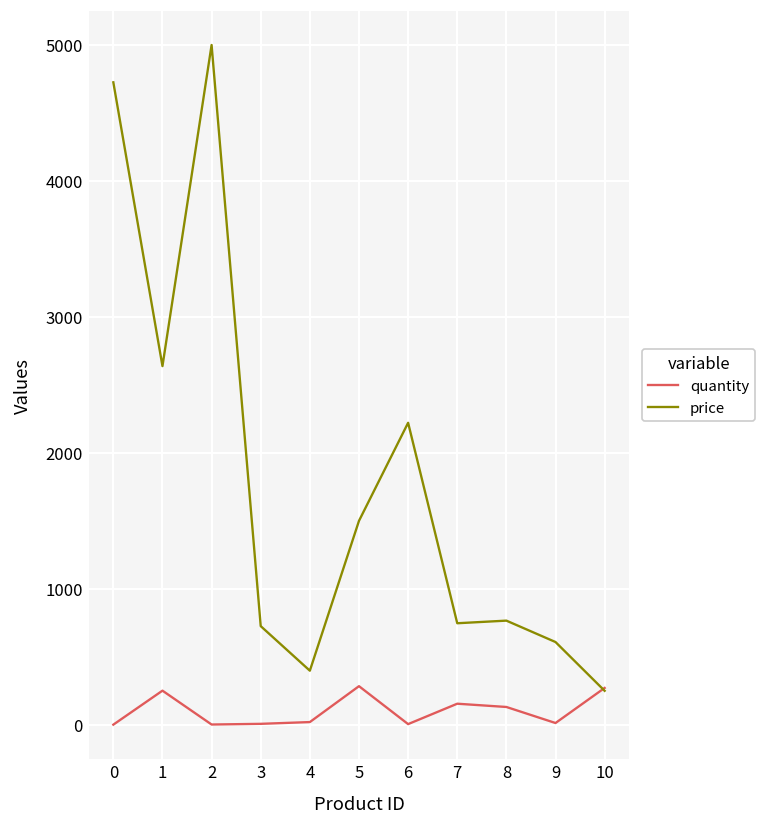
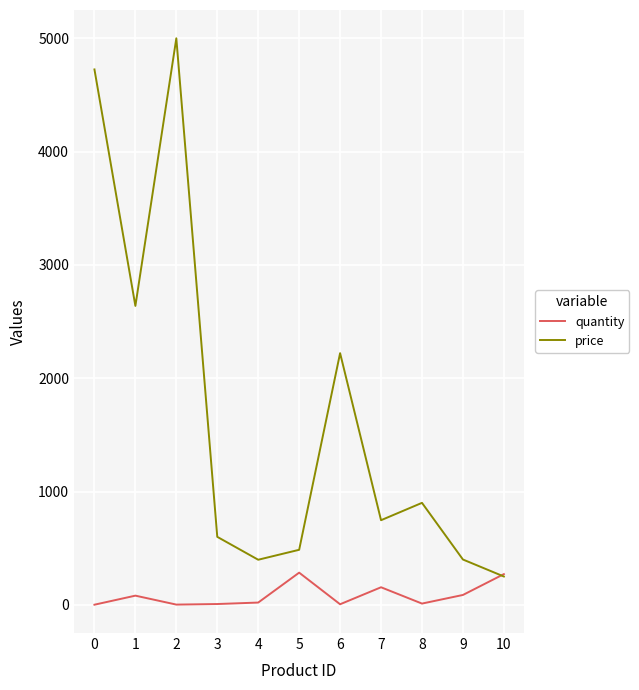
  {
    "quantity": {
      "0": 0,
-     "1": 250,
+     "1": 80,
      "2": 0,
      "3": 10,
      "4": 20,
      "5": 280,
      "6": 10,
      "7": 160,
-     "8": 130,
-     "9": 10
+     "8": 10,
+     "9": 90
    },
    "price": {
      "0": 4730,
      "1": 2640,
      "2": 5000,
-     "3": 730,
+     "3": 600,
      "4": 400,
-     "5": 1500,
+     "5": 490,
      "6": 2220,
      "7": 750,
-     "8": 770,
-     "9": 610
+     "8": 900,
+     "9": 400
    }
  }
